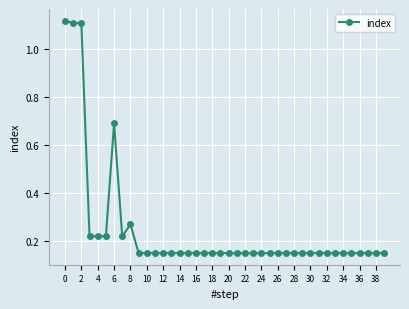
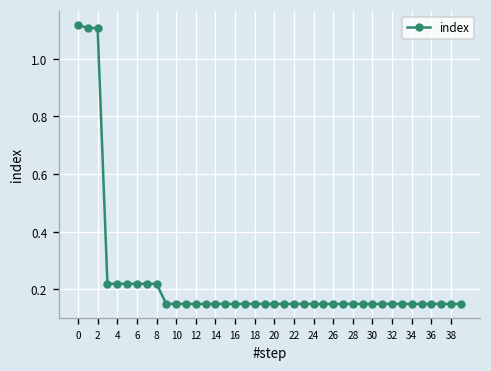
  {
    "0": 1.12,
    "2": 1.11,
    "4": 0.22,
-   "6": 0.69,
-   "8": 0.27,
+   "6": 0.22,
+   "8": 0.22,
    "10": 0.15,
    "12": 0.15,
    "14": 0.15,
    "16": 0.15,
    "18": 0.15,
    "20": 0.15,
    "22": 0.15,
    "24": 0.15,
    "26": 0.15,
    "28": 0.15,
    "30": 0.15,
    "32": 0.15,
    "34": 0.15,
    "36": 0.15,
    "38": 0.15
  }
